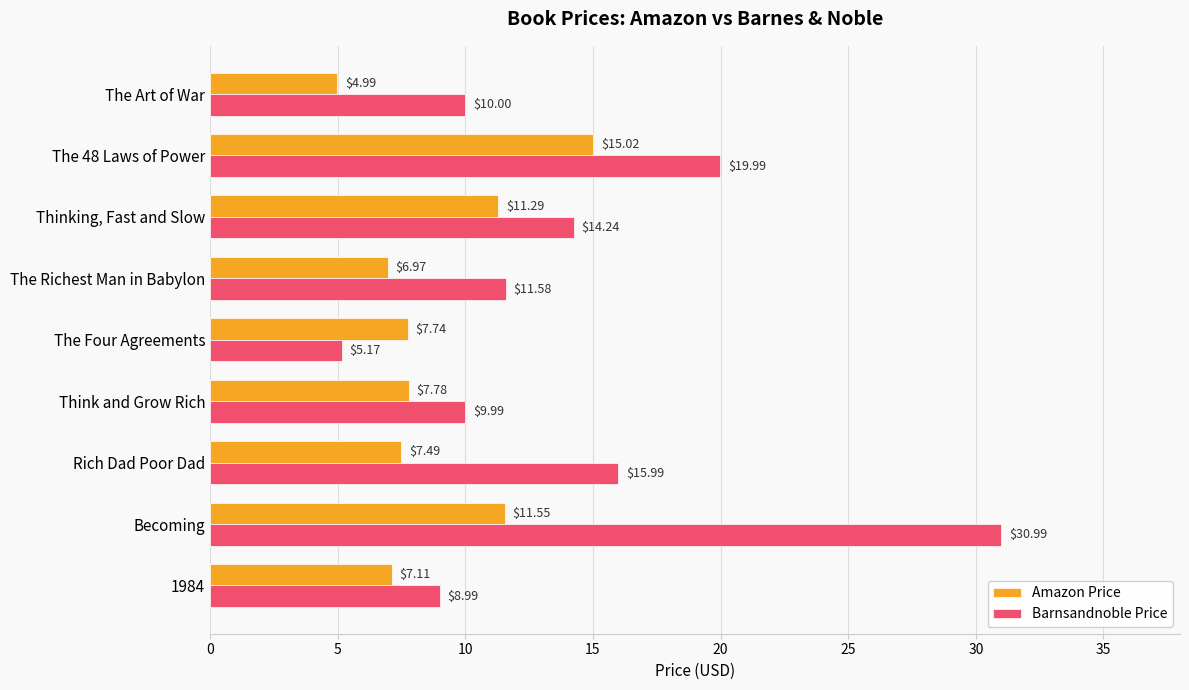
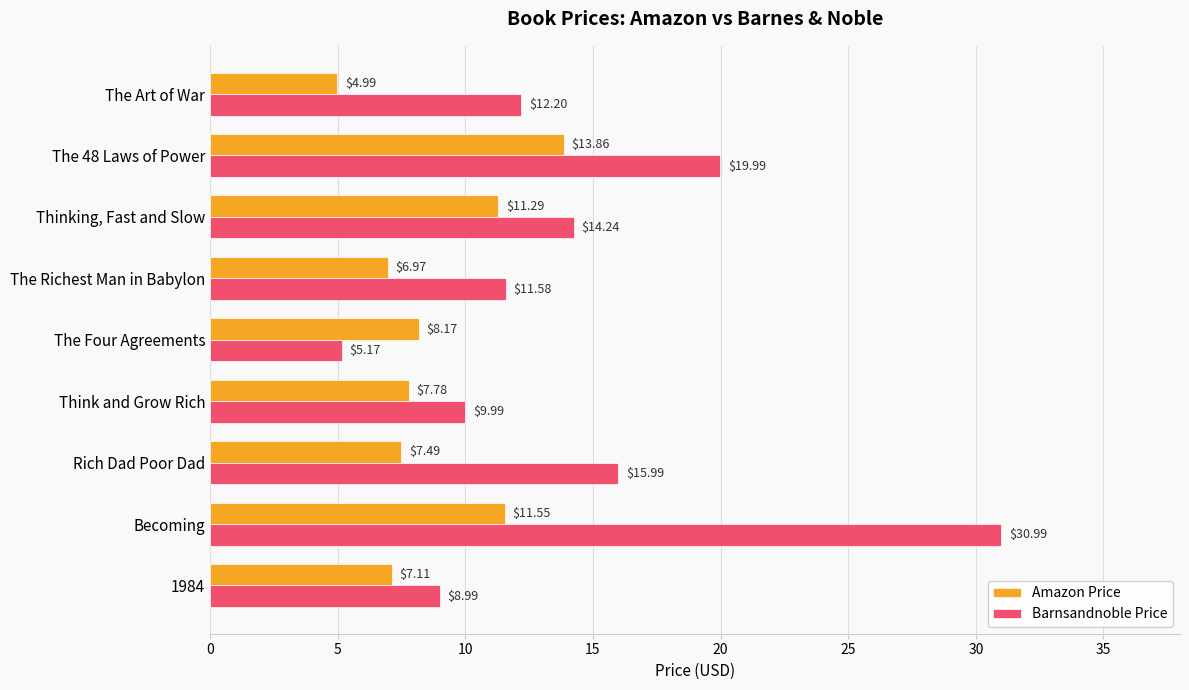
  {
    "Amazon Price": {
      "The Art of War": "$4.99",
-     "The 48 Laws of Power": "$15.02",
+     "The 48 Laws of Power": "$13.86",
      "Thinking, Fast and Slow": "$11.29",
      "The Richest Man in Babylon": "$6.97",
-     "The Four Agreements": "$7.74",
+     "The Four Agreements": "$8.17",
      "Think and Grow Rich": "$7.78",
      "Rich Dad Poor Dad": "$7.49",
      "Becoming": "$11.55",
      "1984": "$7.11"
    },
    "Barnsandnoble Price": {
-     "The Art of War": "$10.00",
+     "The Art of War": "$12.20",
      "The 48 Laws of Power": "$19.99",
      "Thinking, Fast and Slow": "$14.24",
      "The Richest Man in Babylon": "$11.58",
      "The Four Agreements": "$5.17",
      "Think and Grow Rich": "$9.99",
      "Rich Dad Poor Dad": "$15.99",
      "Becoming": "$30.99",
      "1984": "$8.99"
    }
  }
